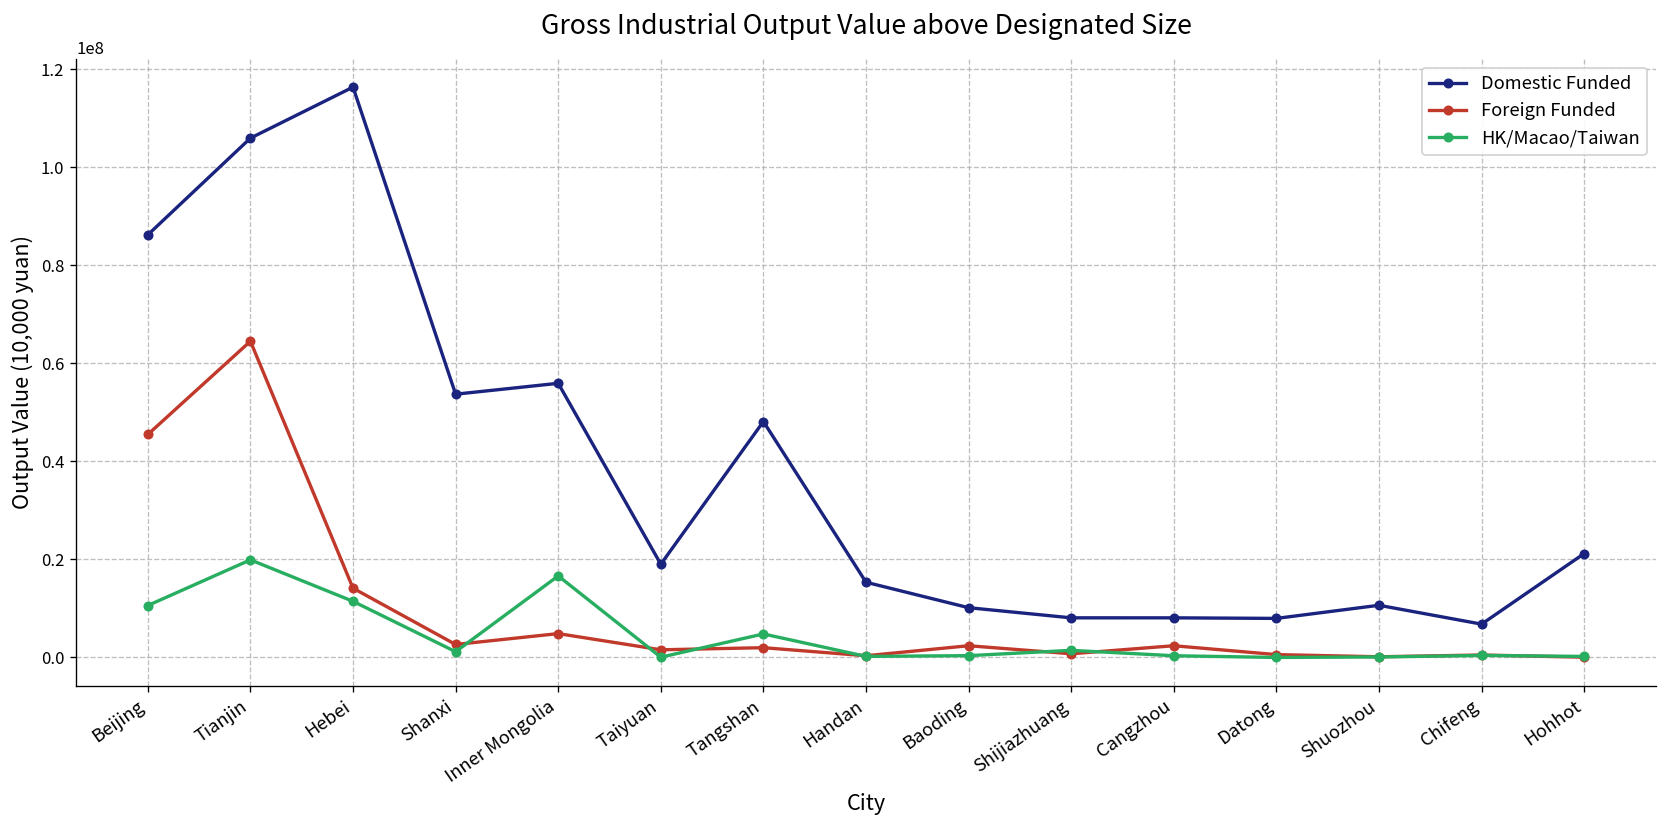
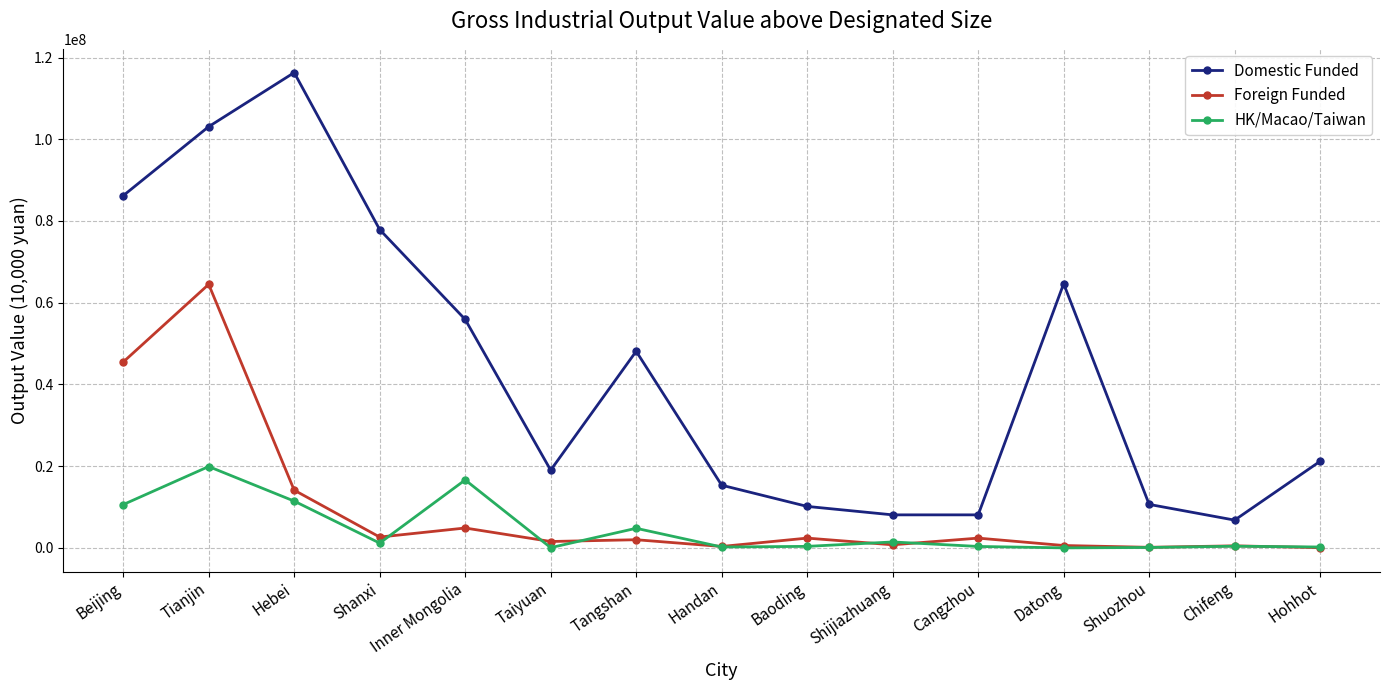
  {
    "Domestic Funded": {
      "Beijing": 86000000,
-     "Tianjin": 106000000,
+     "Tianjin": 103000000,
      "Hebei": 116000000,
-     "Shanxi": 54000000,
+     "Shanxi": 78000000,
      "Inner Mongolia": 56000000,
      "Taiyuan": 19000000,
      "Tangshan": 48000000,
      "Handan": 15000000,
      "Baoding": 10000000,
      "Shijiazhuang": 8000000,
      "Cangzhou": 8000000,
-     "Datong": 8000000,
+     "Datong": 65000000,
      "Shuozhou": 11000000,
      "Chifeng": 7000000,
      "Hohhot": 21000000
    },
    "Foreign Funded": {
      "Beijing": 45000000,
      "Tianjin": 64000000,
      "Hebei": 14000000,
      "Shanxi": 3000000,
      "Inner Mongolia": 5000000,
      "Taiyuan": 2000000,
      "Tangshan": 2000000,
      "Baoding": 2000000,
      "Shijiazhuang": 1000000,
      "Cangzhou": 2000000
    },
    "HK/Macao/Taiwan": {
      "Beijing": 11000000,
      "Tianjin": 20000000,
      "Hebei": 11000000,
      "Shanxi": 1000000,
      "Inner Mongolia": 17000000,
      "Taiyuan": 0,
      "Tangshan": 5000000,
      "Baoding": 0,
      "Shijiazhuang": 1000000,
      "Cangzhou": 0
    }
  }
